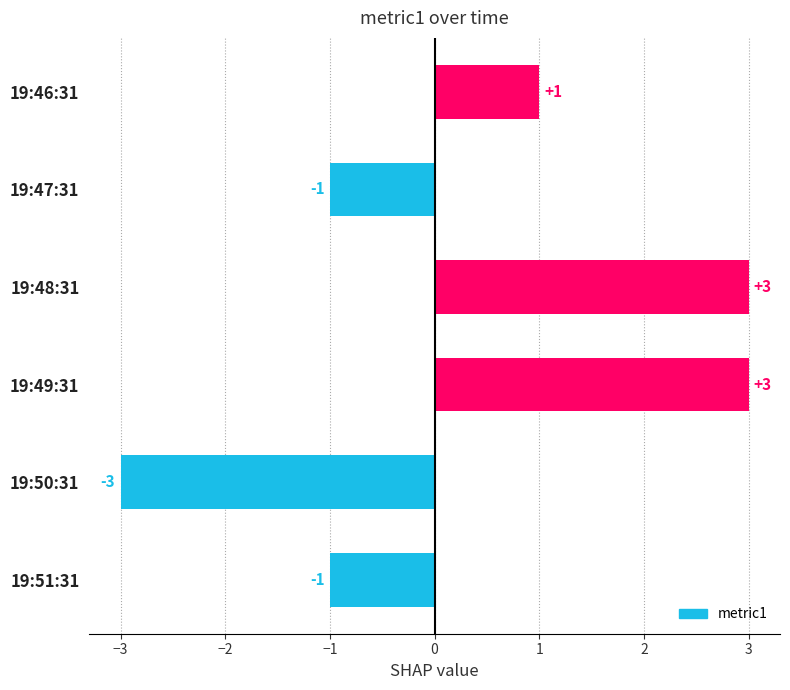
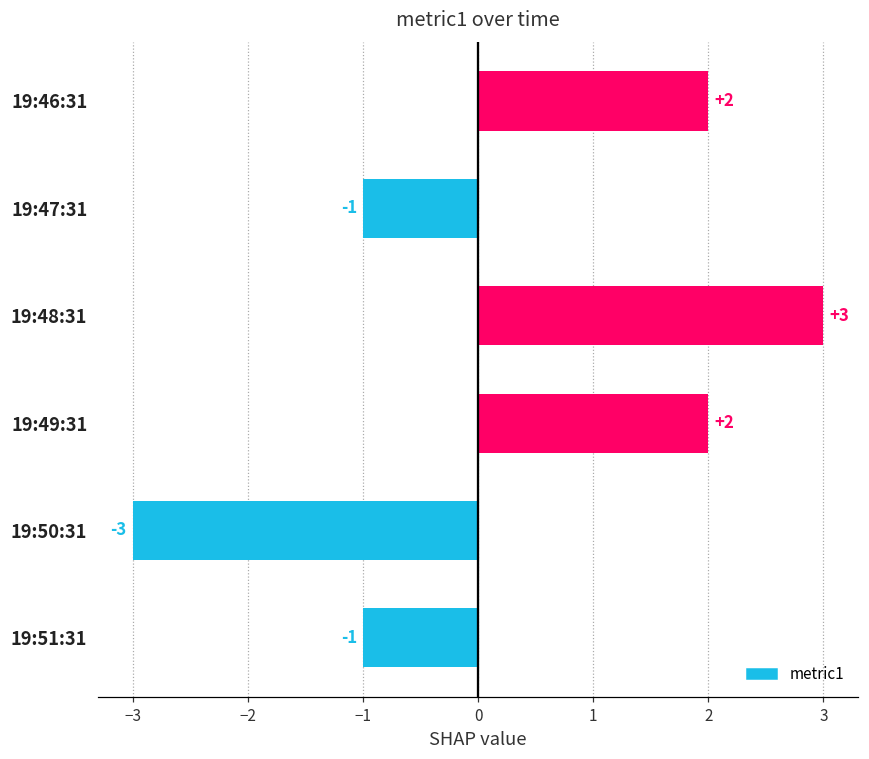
  {
-   "19:46:31": "+1",
+   "19:46:31": "+2",
    "19:47:31": "-1",
    "19:48:31": "+3",
-   "19:49:31": "+3",
+   "19:49:31": "+2",
    "19:50:31": "-3",
    "19:51:31": "-1"
  }
